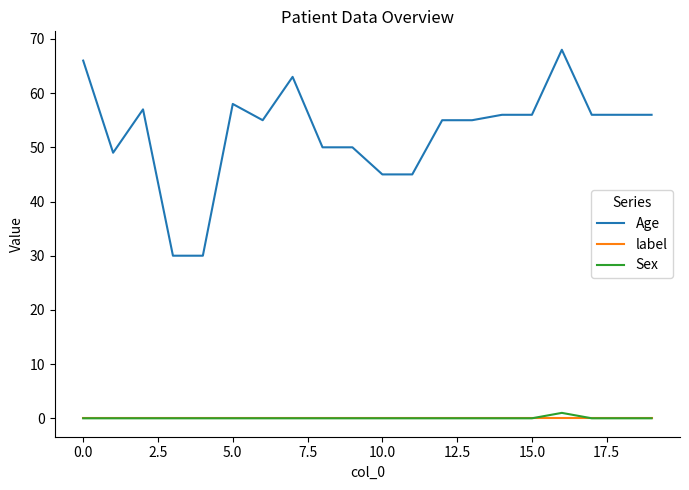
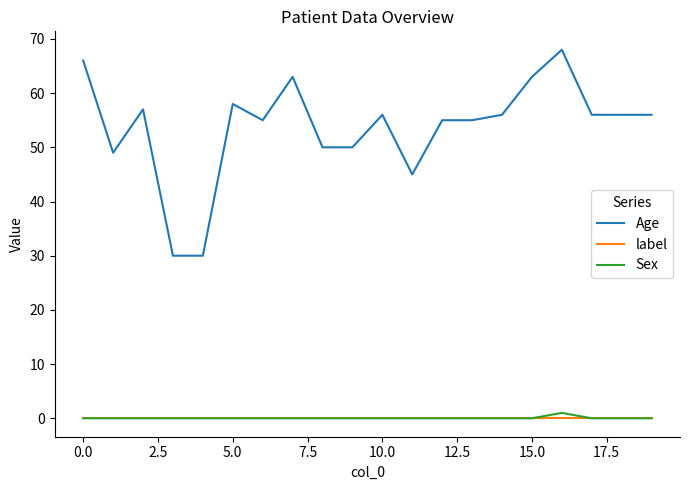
  {
    "Age": {
      "0.0": 66,
      "5.0": 58,
-     "10.0": 45,
-     "15.0": 56
+     "10.0": 56,
+     "15.0": 63
    }
  }
